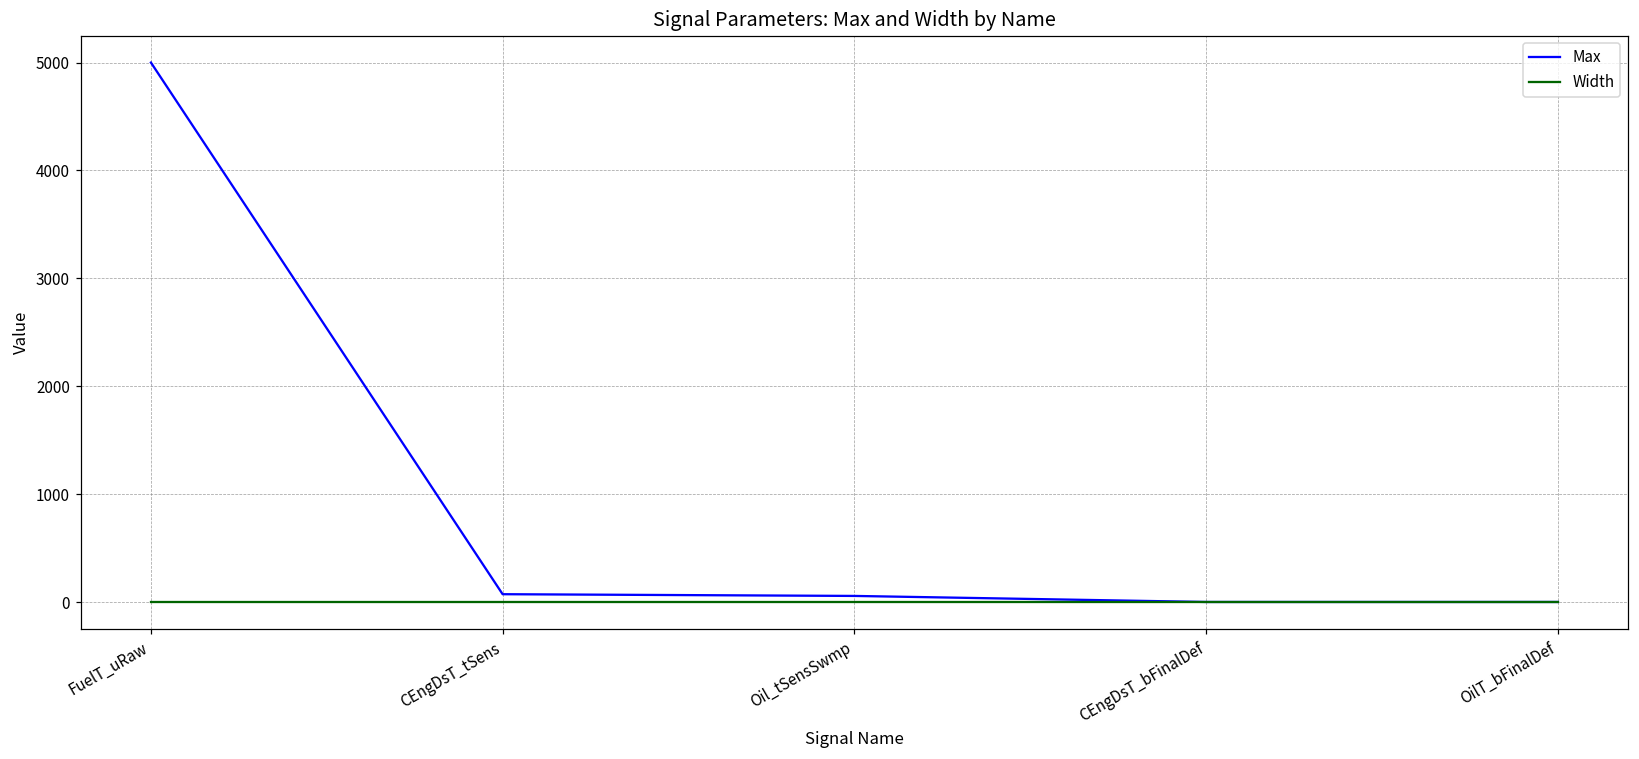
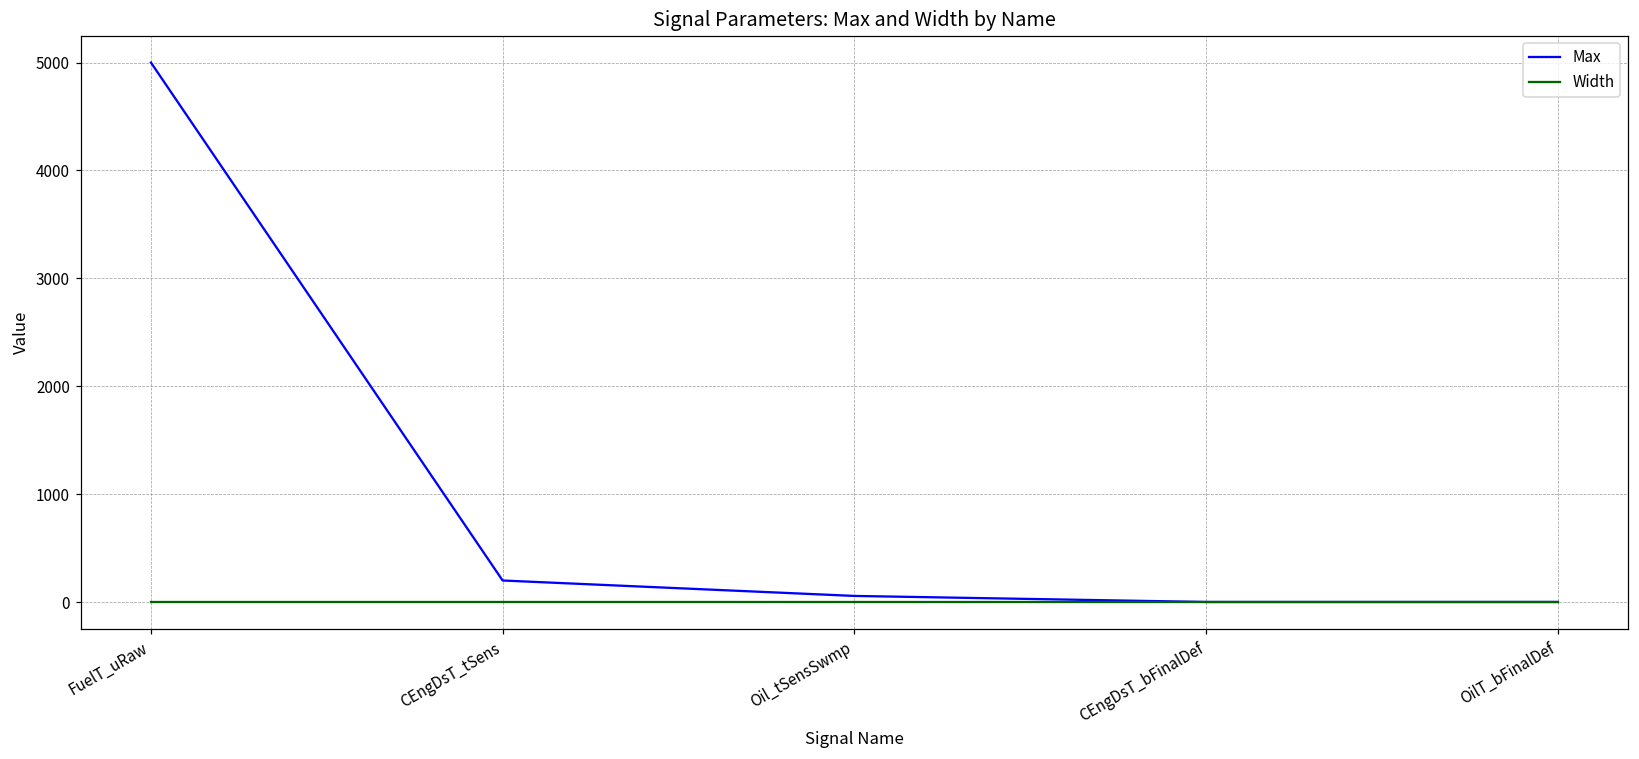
  {
    "Max": {
      "FuelT_uRaw": 5000,
-     "CEngDsT_tSens": 100,
+     "CEngDsT_tSens": 200,
      "Oil_tSensSwmp": 100
    },
    "Width": {
      "FuelT_uRaw": 0,
      "CEngDsT_tSens": 0,
      "Oil_tSensSwmp": 0
    }
  }
